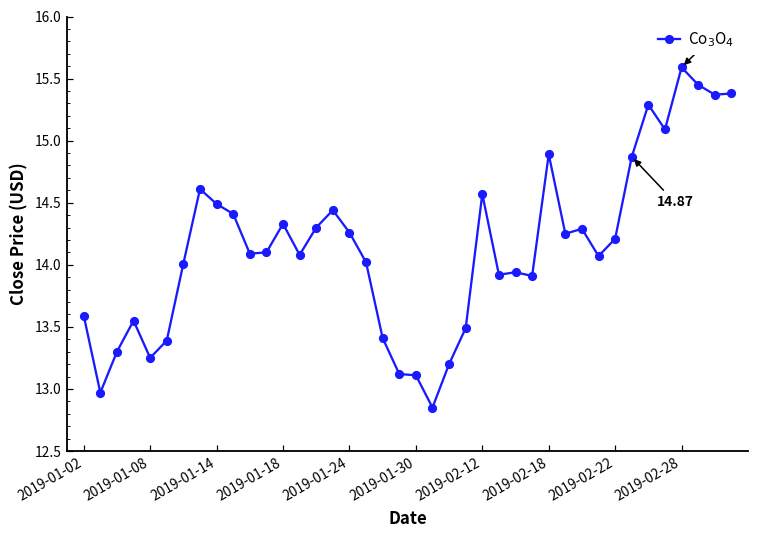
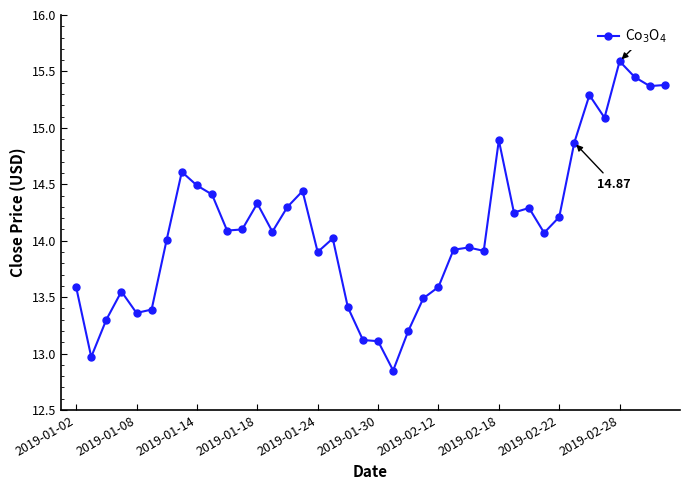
  {
    "2019-01-02": 13.59,
-   "2019-01-08": 13.25,
+   "2019-01-08": 13.36,
    "2019-01-14": 14.49,
    "2019-01-18": 14.33,
-   "2019-01-24": 14.26,
+   "2019-01-24": 13.90,
    "2019-01-30": 13.11,
-   "2019-02-12": 14.57,
+   "2019-02-12": 13.59,
    "2019-02-18": 14.89,
    "2019-02-22": 14.21
  }
